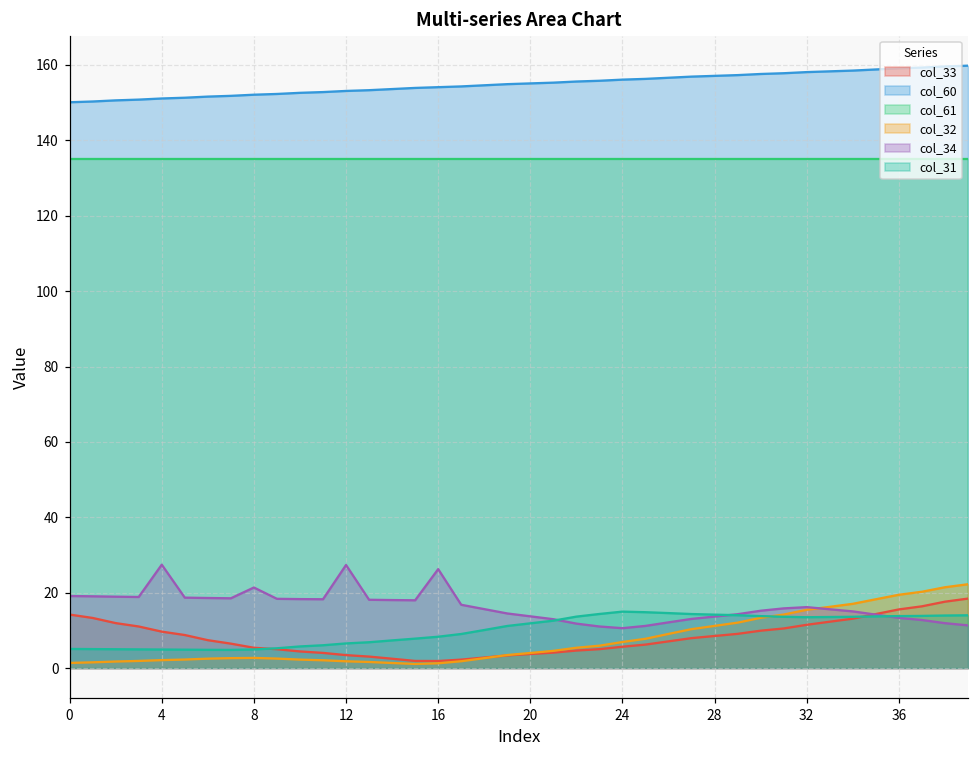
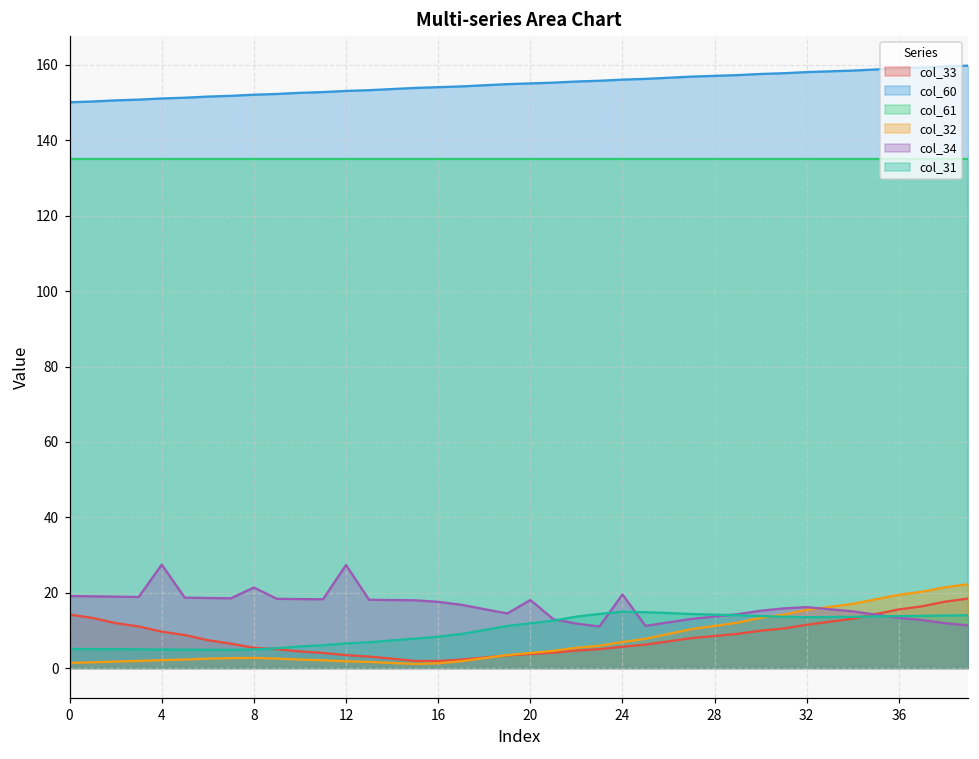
  {
    "col_34": {
      "0": 19,
      "4": 27,
      "8": 21,
      "12": 27,
-     "16": 26,
-     "20": 14,
-     "24": 11
+     "16": 18,
+     "20": 18,
+     "24": 20
    }
  }
